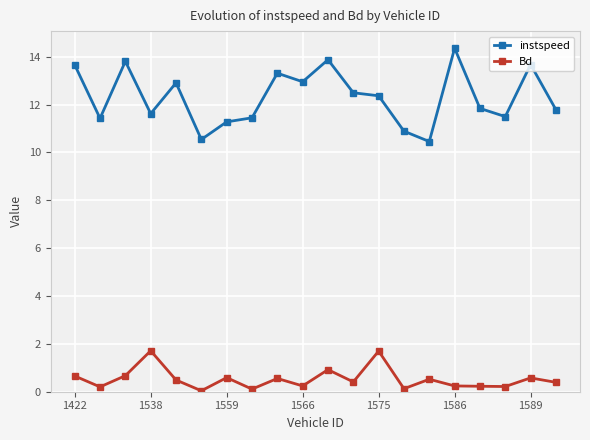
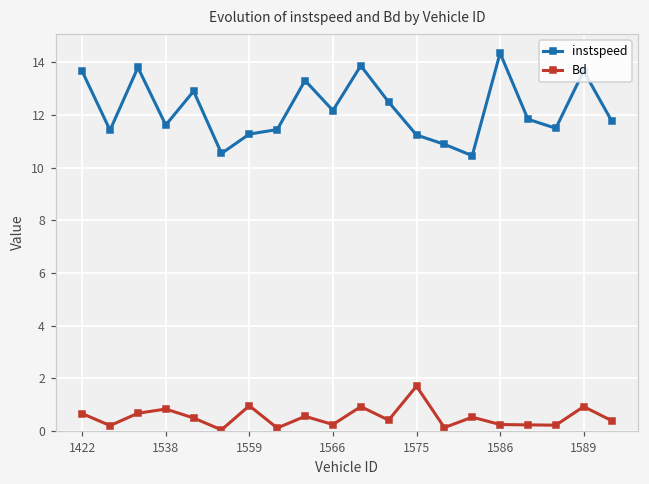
  {
    "instspeed": {
      "1422": 13.7,
      "1538": 11.6,
      "1559": 11.3,
-     "1566": 13.0,
-     "1575": 12.4,
+     "1566": 12.2,
+     "1575": 11.2,
      "1586": 14.4
    },
    "Bd": {
      "1422": 0.7,
-     "1538": 1.7,
-     "1559": 0.6,
+     "1538": 0.8,
+     "1559": 1.0,
      "1566": 0.2,
      "1575": 1.7,
      "1586": 0.2,
-     "1589": 0.6
+     "1589": 0.9
    }
  }
